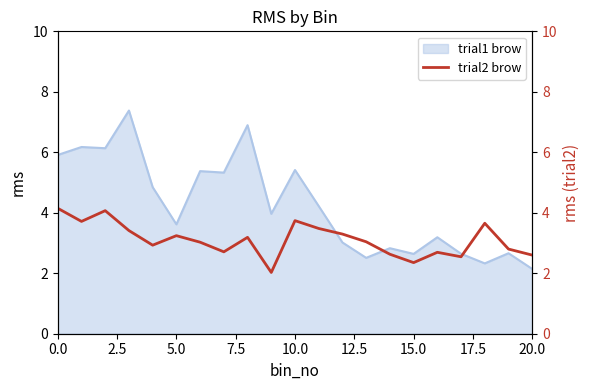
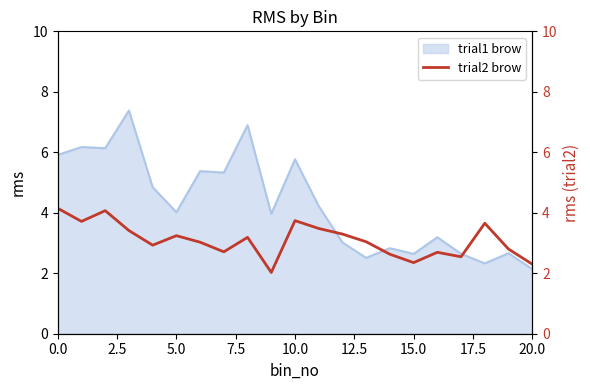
  {
    "trial1 brow": {
      "0.0": 5.9,
-     "5.0": 3.6,
-     "10.0": 5.4,
+     "5.0": 4.0,
+     "10.0": 5.8,
      "15.0": 2.6,
      "20.0": 2.1
    },
    "trial2 brow": {
      "0.0": 4.1,
      "5.0": 3.2,
      "10.0": 3.7,
      "15.0": 2.4,
-     "20.0": 2.6
+     "20.0": 2.3
    }
  }
